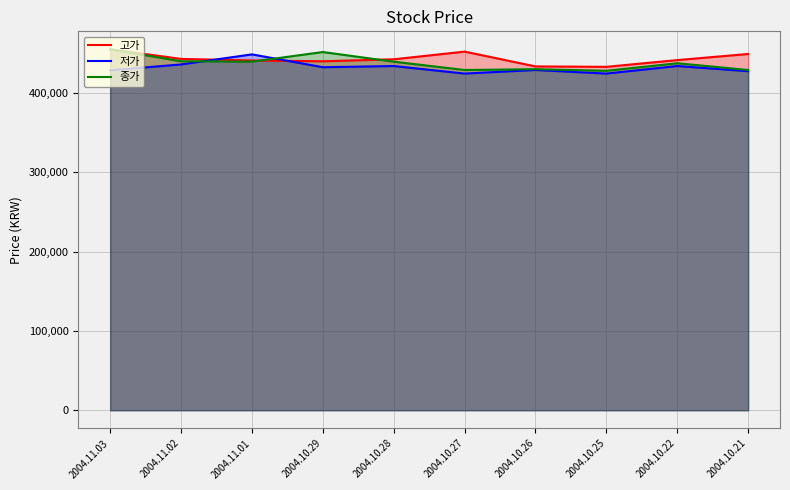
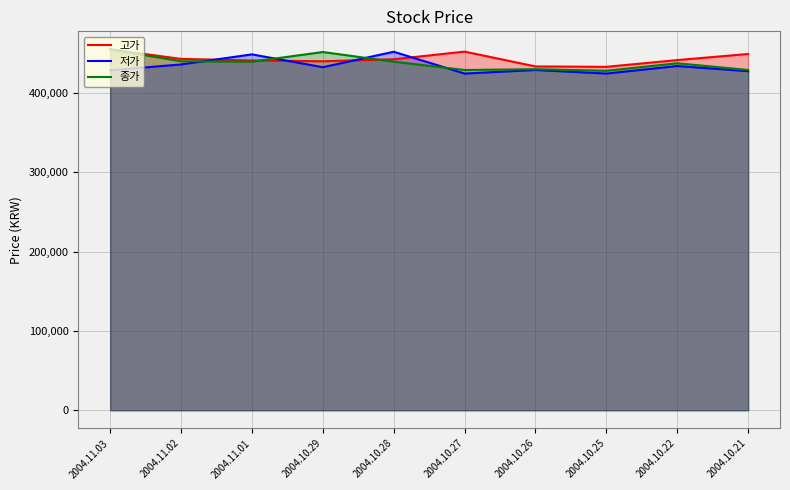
  {
    "고가": {
      "2004.10.29": "440,000",
      "2004.10.27": "450,000",
      "2004.10.26": "430,000",
      "2004.10.25": "430,000",
      "2004.10.22": "440,000",
      "2004.10.21": "450,000"
    },
    "저가": {
      "2004.11.02": "440,000",
      "2004.11.01": "450,000",
      "2004.10.29": "430,000",
-     "2004.10.28": "430,000",
+     "2004.10.28": "450,000",
      "2004.10.27": "420,000",
      "2004.10.25": "420,000",
      "2004.10.22": "430,000"
    },
    "종가": {
      "2004.10.29": "450,000",
      "2004.10.27": "430,000",
      "2004.10.25": "430,000",
      "2004.10.22": "440,000"
    }
  }
